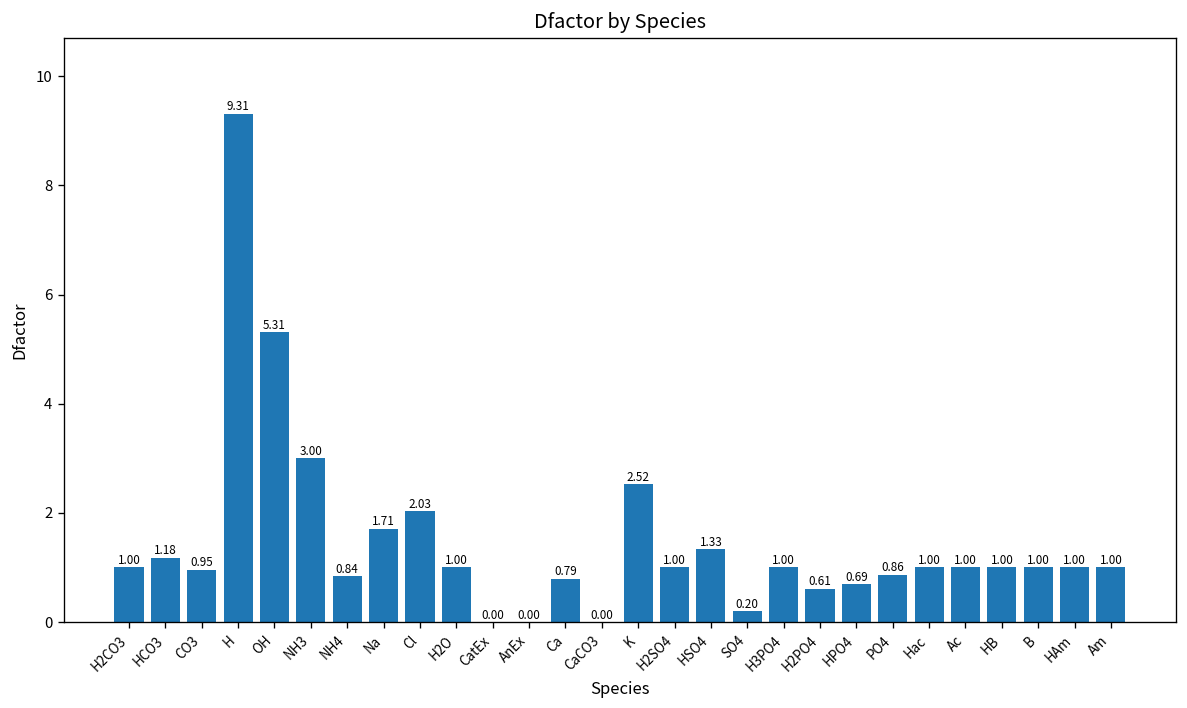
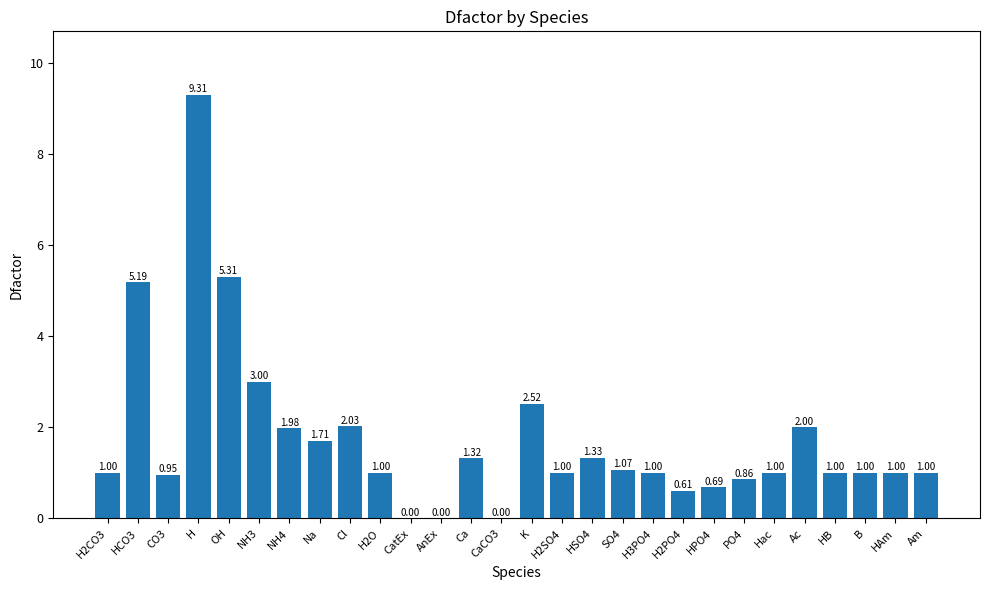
  {
    "H2CO3": 1.00,
-   "HCO3": 1.18,
+   "HCO3": 5.19,
    "CO3": 0.95,
    "H": 9.31,
    "OH": 5.31,
    "NH3": 3.00,
-   "NH4": 0.84,
+   "NH4": 1.98,
    "Na": 1.71,
    "Cl": 2.03,
    "H2O": 1.00,
    "CatEx": 0.00,
    "AnEx": 0.00,
-   "Ca": 0.79,
+   "Ca": 1.32,
    "CaCO3": 0.00,
    "K": 2.52,
    "H2SO4": 1.00,
    "HSO4": 1.33,
-   "SO4": 0.20,
+   "SO4": 1.07,
    "H3PO4": 1.00,
    "H2PO4": 0.61,
    "HPO4": 0.69,
    "PO4": 0.86,
    "Hac": 1.00,
-   "Ac": 1.00,
+   "Ac": 2.00,
    "HB": 1.00,
    "B": 1.00,
    "HAm": 1.00,
    "Am": 1.00
  }
